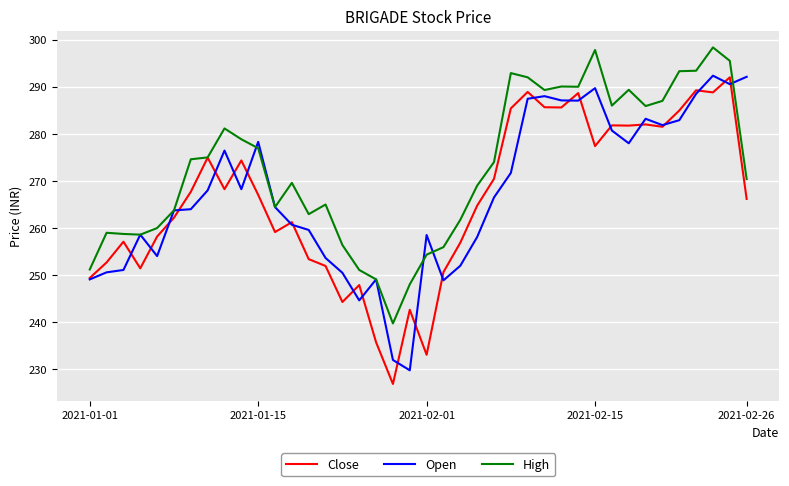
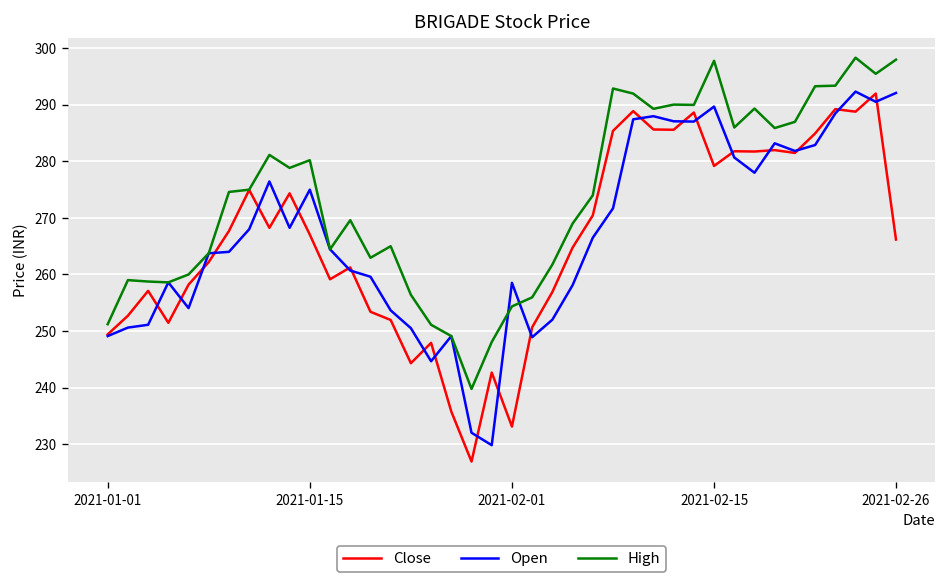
  {
    "Close": {
      "2021-01-15": 267,
      "2021-02-01": 233,
-     "2021-02-15": 277,
+     "2021-02-15": 279,
      "2021-02-26": 266
    },
    "Open": {
-     "2021-01-15": 278,
+     "2021-01-15": 275,
      "2021-02-01": 259,
      "2021-02-15": 290,
      "2021-02-26": 292
    },
    "High": {
      "2021-01-01": 251,
-     "2021-01-15": 277,
+     "2021-01-15": 280,
      "2021-02-01": 254,
      "2021-02-15": 298,
-     "2021-02-26": 270
+     "2021-02-26": 298
    }
  }
